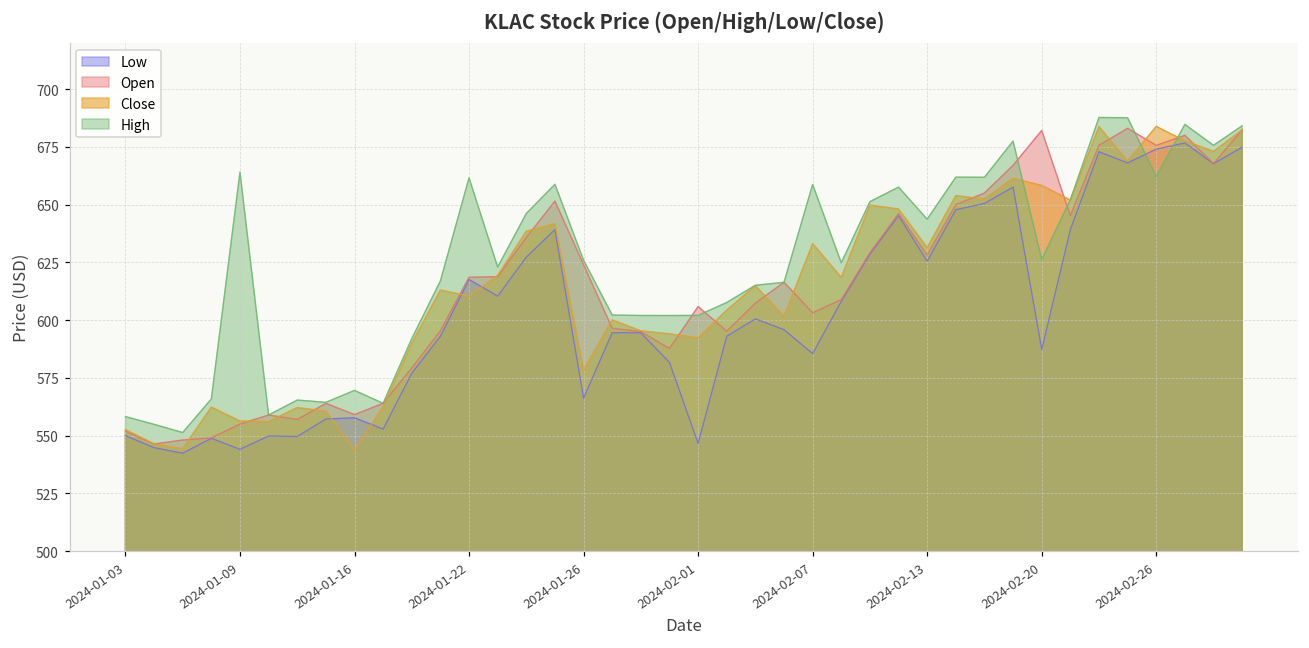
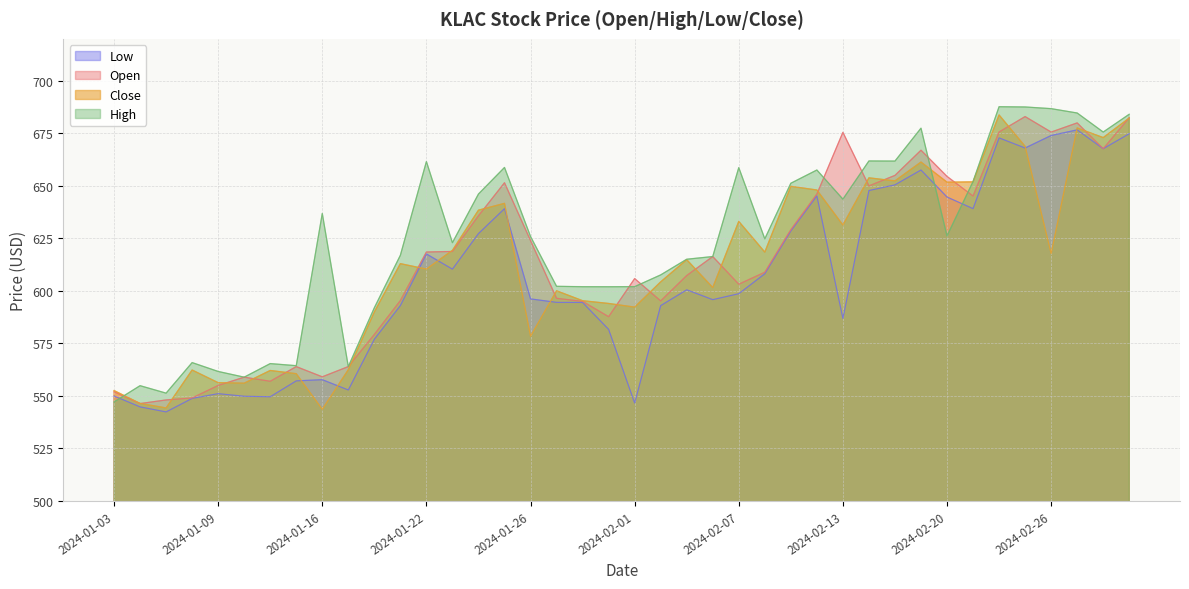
  {
    "Low": {
      "2024-01-03": 550,
-     "2024-01-09": 544,
+     "2024-01-09": 551,
      "2024-01-16": 558,
-     "2024-01-26": 566,
+     "2024-01-26": 596,
      "2024-02-01": 547,
-     "2024-02-07": 586,
-     "2024-02-13": 626,
-     "2024-02-20": 587,
+     "2024-02-07": 599,
+     "2024-02-13": 587,
+     "2024-02-20": 645,
      "2024-02-26": 674
    },
    "Open": {
      "2024-01-09": 555,
      "2024-01-16": 559,
      "2024-01-26": 624,
      "2024-02-01": 606,
      "2024-02-07": 603,
-     "2024-02-13": 628,
-     "2024-02-20": 682,
+     "2024-02-13": 676,
+     "2024-02-20": 655,
      "2024-02-26": 676
    },
    "Close": {
      "2024-01-09": 556,
      "2024-01-16": 544,
      "2024-01-22": 610,
      "2024-01-26": 578,
      "2024-02-01": 592,
      "2024-02-07": 633,
      "2024-02-13": 631,
-     "2024-02-20": 658,
-     "2024-02-26": 684
+     "2024-02-20": 652,
+     "2024-02-26": 618
    },
    "High": {
-     "2024-01-03": 558,
-     "2024-01-09": 664,
-     "2024-01-16": 570,
+     "2024-01-03": 547,
+     "2024-01-09": 562,
+     "2024-01-16": 637,
      "2024-01-22": 662,
      "2024-01-26": 626,
      "2024-02-01": 602,
      "2024-02-07": 659,
      "2024-02-13": 644,
      "2024-02-20": 626,
-     "2024-02-26": 662
+     "2024-02-26": 687
    }
  }
